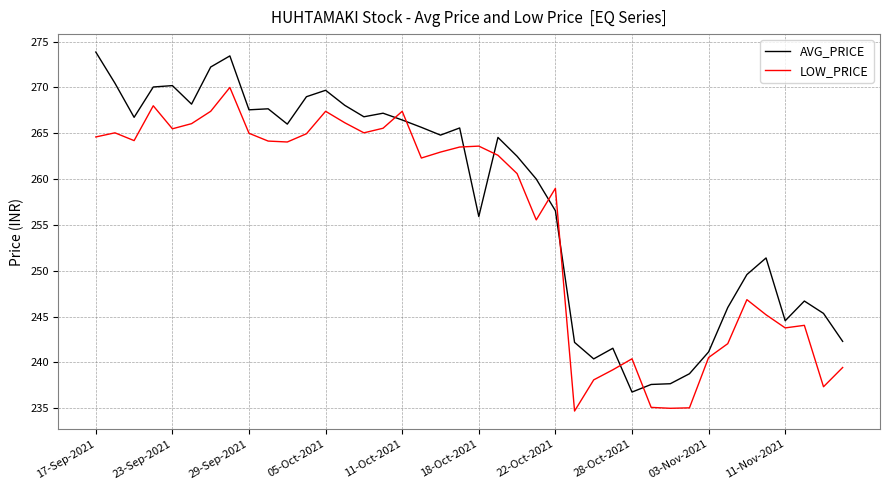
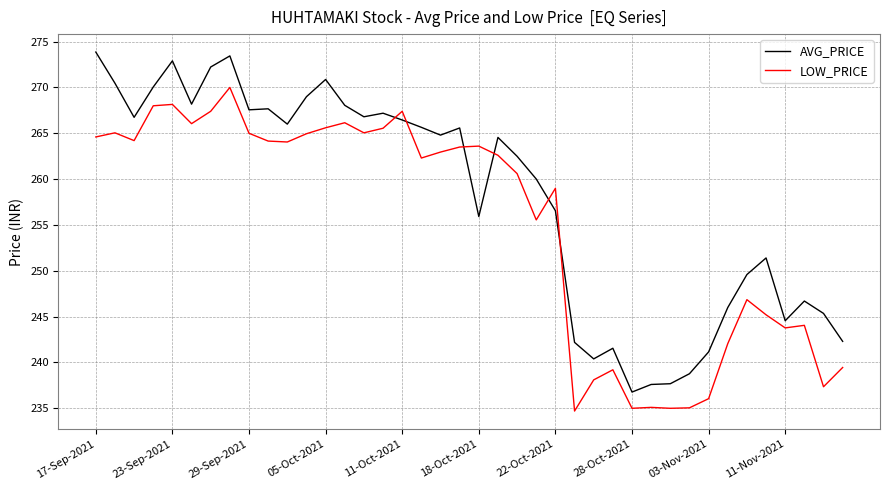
  {
    "AVG_PRICE": {
      "17-Sep-2021": 274,
-     "23-Sep-2021": 270,
+     "23-Sep-2021": 273,
      "29-Sep-2021": 268,
-     "05-Oct-2021": 270,
+     "05-Oct-2021": 271,
      "11-Oct-2021": 266,
      "18-Oct-2021": 256,
      "22-Oct-2021": 257,
      "28-Oct-2021": 237,
      "03-Nov-2021": 241,
      "11-Nov-2021": 245
    },
    "LOW_PRICE": {
      "17-Sep-2021": 265,
-     "23-Sep-2021": 265,
+     "23-Sep-2021": 268,
      "29-Sep-2021": 265,
-     "05-Oct-2021": 267,
+     "05-Oct-2021": 266,
      "11-Oct-2021": 267,
      "18-Oct-2021": 264,
      "22-Oct-2021": 259,
-     "28-Oct-2021": 240,
-     "03-Nov-2021": 241,
+     "28-Oct-2021": 235,
+     "03-Nov-2021": 236,
      "11-Nov-2021": 244
    }
  }
